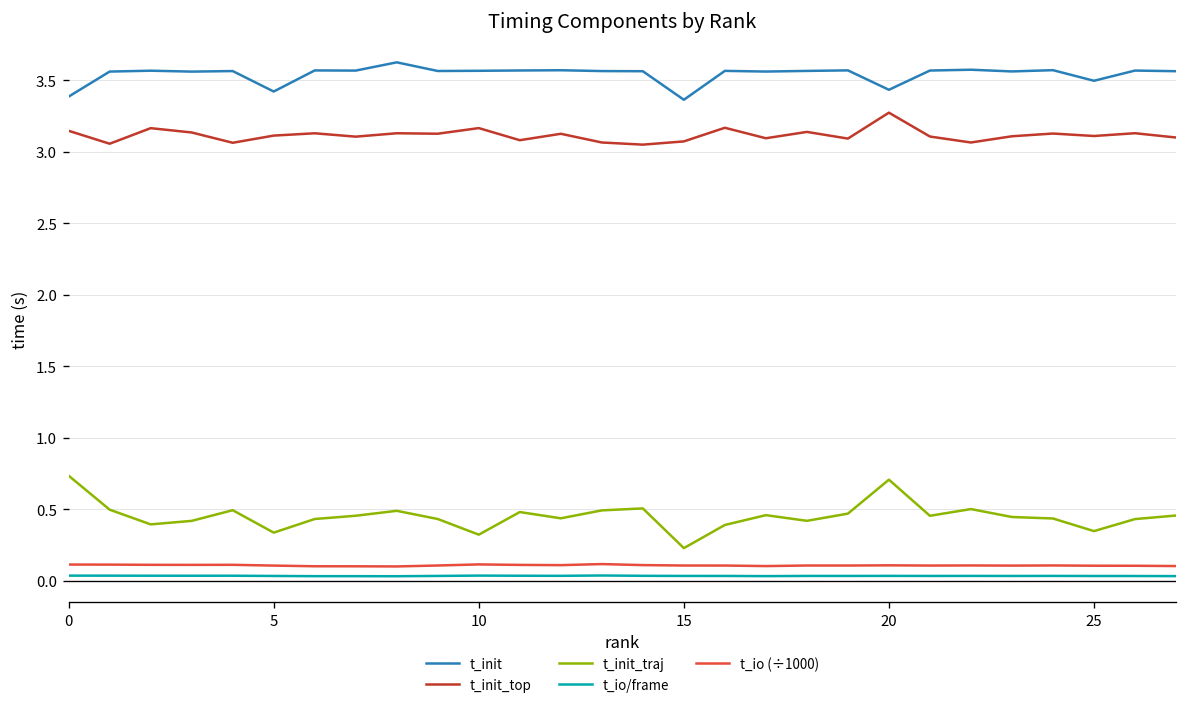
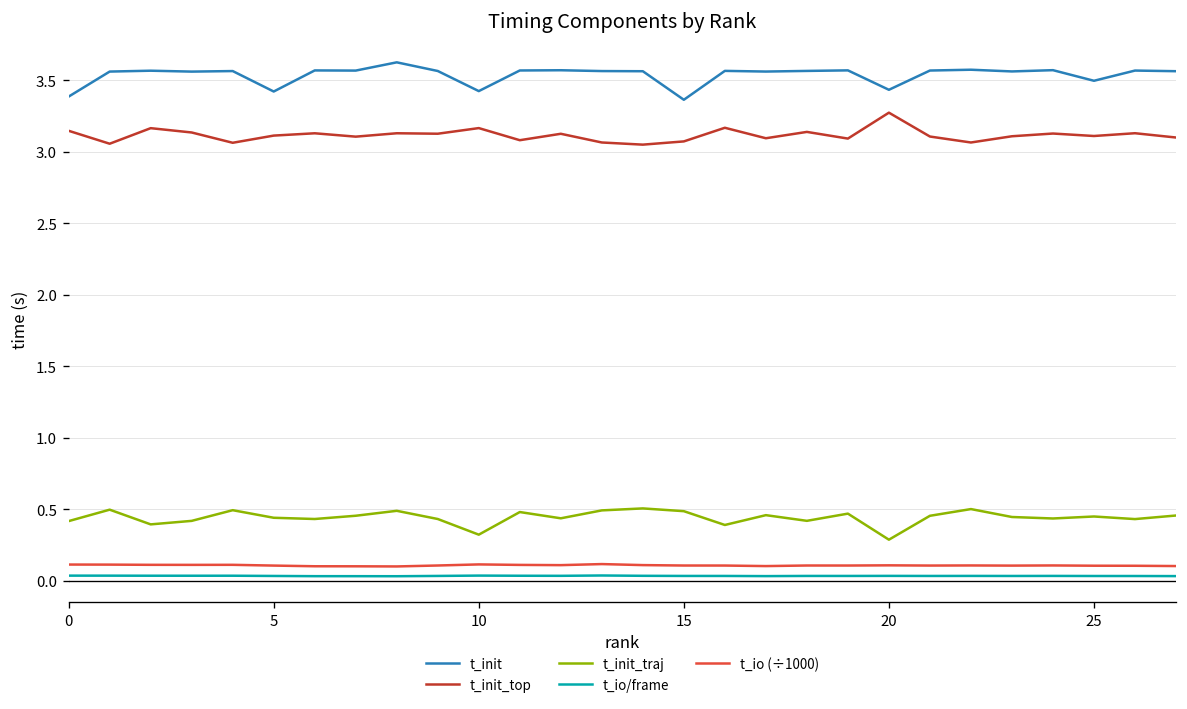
  {
    "t_init": {
      "0": 3.39,
      "5": 3.42,
-     "10": 3.57,
+     "10": 3.43,
      "15": 3.36,
      "20": 3.43,
      "25": 3.50
    },
    "t_init_traj": {
-     "0": 0.73,
-     "5": 0.34,
+     "0": 0.42,
+     "5": 0.44,
      "10": 0.32,
-     "15": 0.23,
-     "20": 0.71,
-     "25": 0.35
+     "15": 0.49,
+     "20": 0.29,
+     "25": 0.45
    },
    "t_io/frame": {
      "0": 0.03,
      "5": 0.03,
      "10": 0.04,
      "15": 0.03,
      "20": 0.03,
      "25": 0.03
    }
  }
